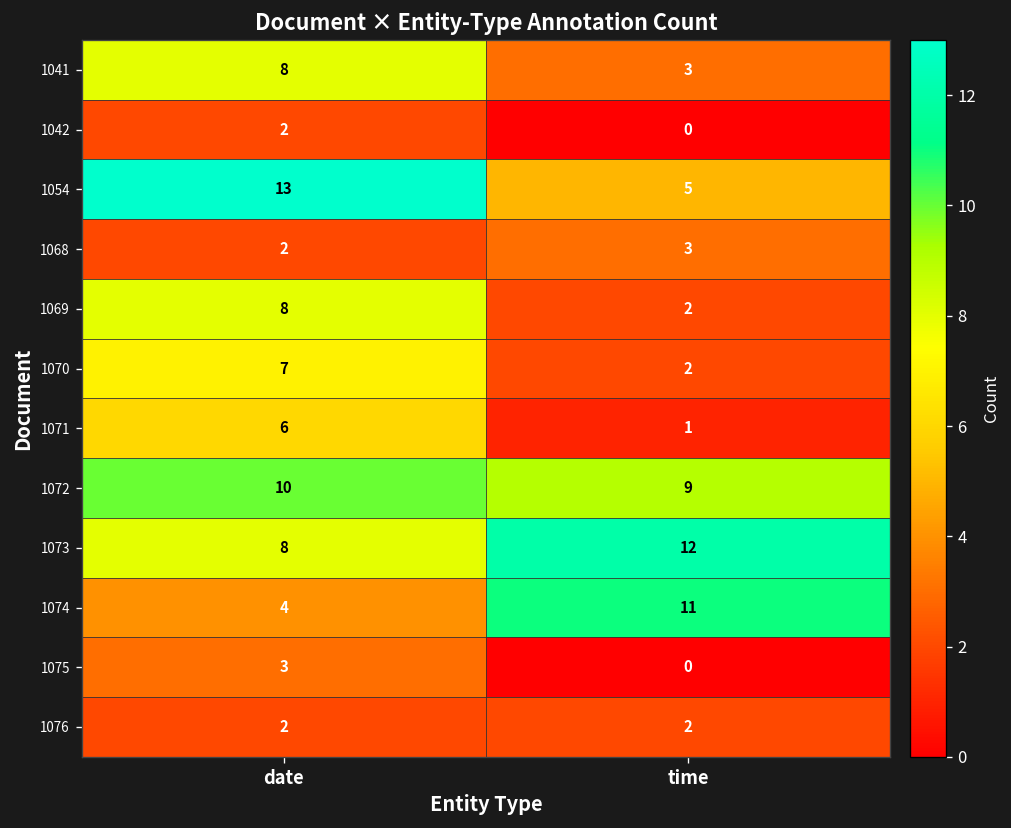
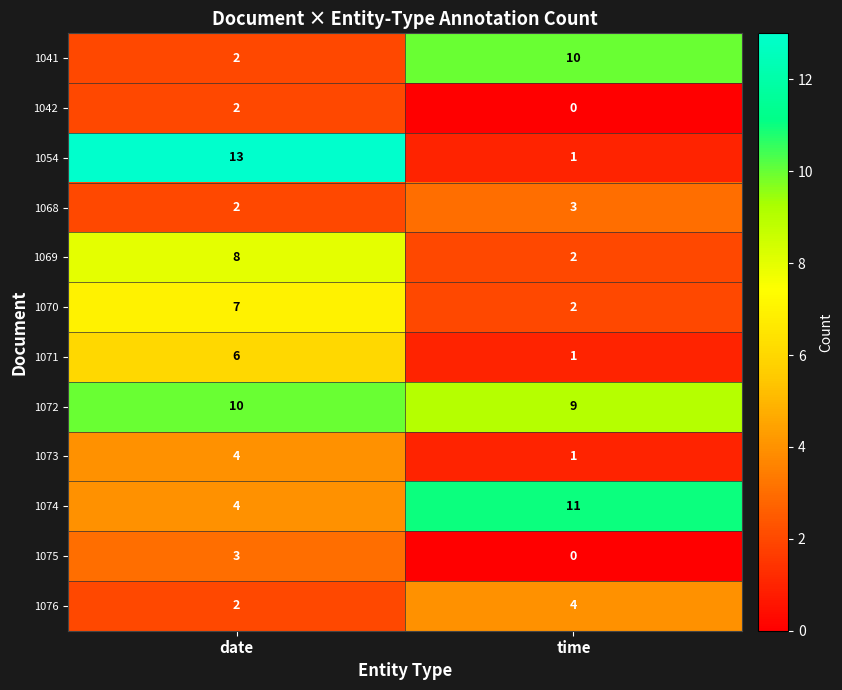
  {
    "1041": {
-     "date": 8,
-     "time": 3
+     "date": 2,
+     "time": 10
    },
    "1042": {
      "date": 2,
      "time": 0
    },
    "1054": {
      "date": 13,
-     "time": 5
+     "time": 1
    },
    "1068": {
      "date": 2,
      "time": 3
    },
    "1069": {
      "date": 8,
      "time": 2
    },
    "1070": {
      "date": 7,
      "time": 2
    },
    "1071": {
      "date": 6,
      "time": 1
    },
    "1072": {
      "date": 10,
      "time": 9
    },
    "1073": {
-     "date": 8,
-     "time": 12
+     "date": 4,
+     "time": 1
    },
    "1074": {
      "date": 4,
      "time": 11
    },
    "1075": {
      "date": 3,
      "time": 0
    },
    "1076": {
      "date": 2,
-     "time": 2
+     "time": 4
    }
  }
